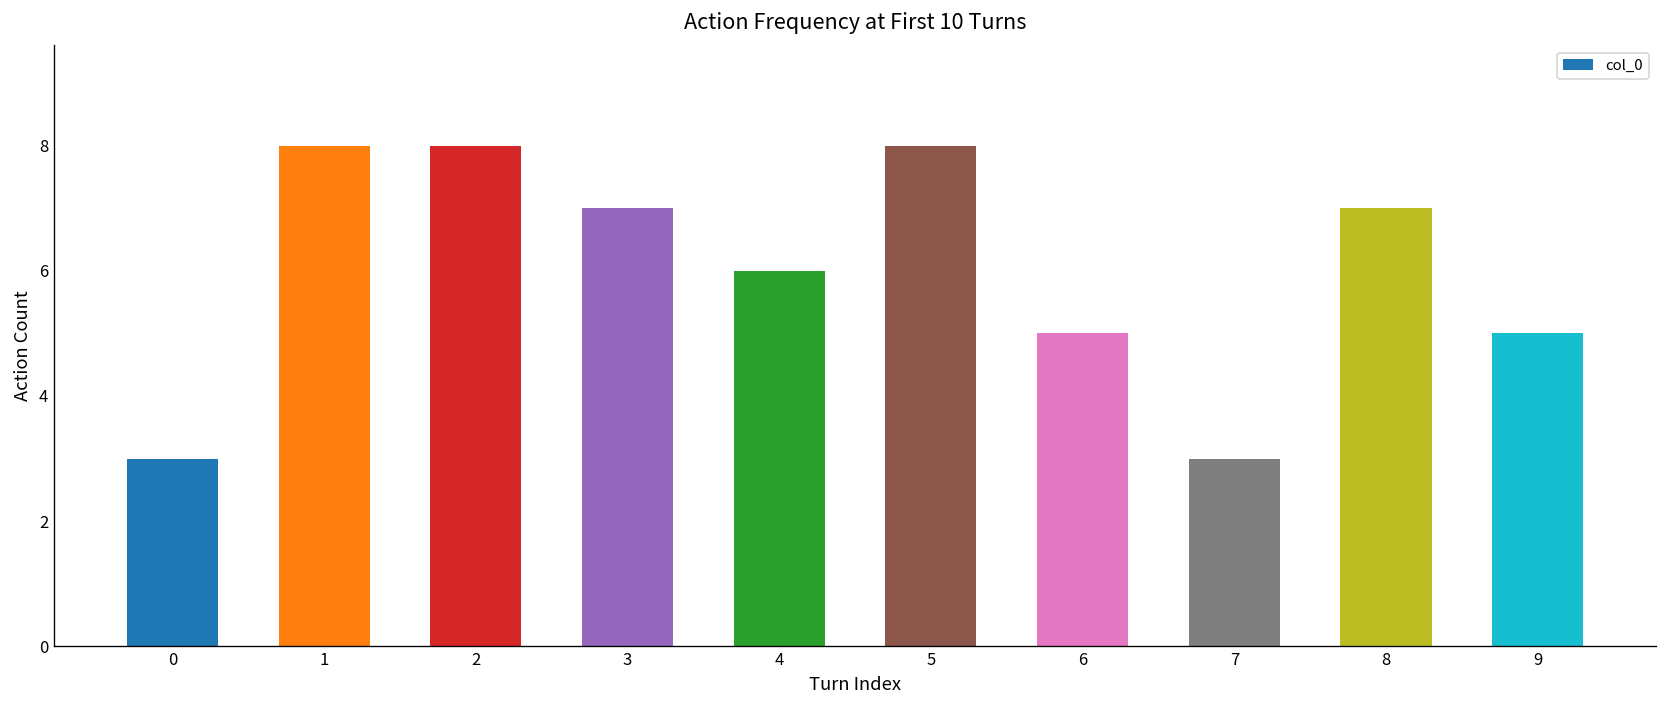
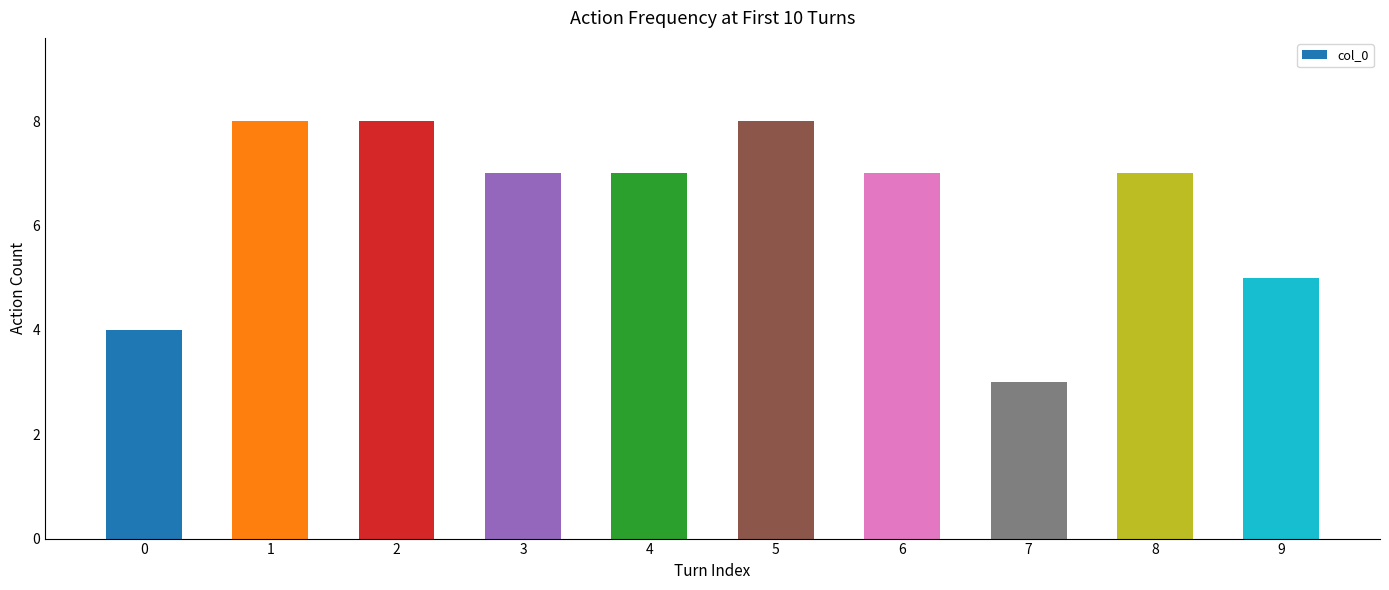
  {
-   "0": 3,
+   "0": 4,
    "1": 8,
    "2": 8,
    "3": 7,
-   "4": 6,
+   "4": 7,
    "5": 8,
-   "6": 5,
+   "6": 7,
    "7": 3,
    "8": 7,
    "9": 5
  }
